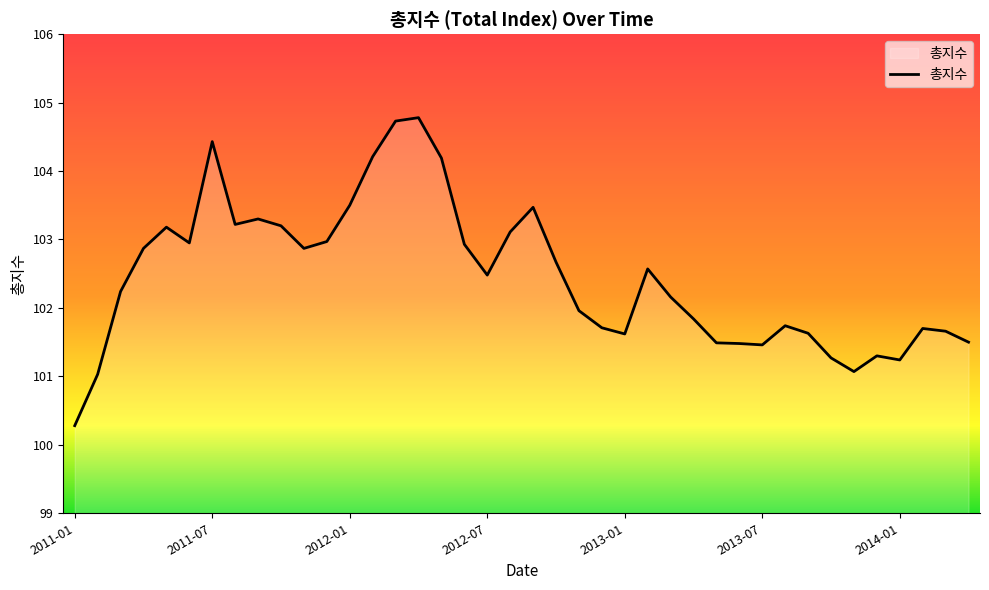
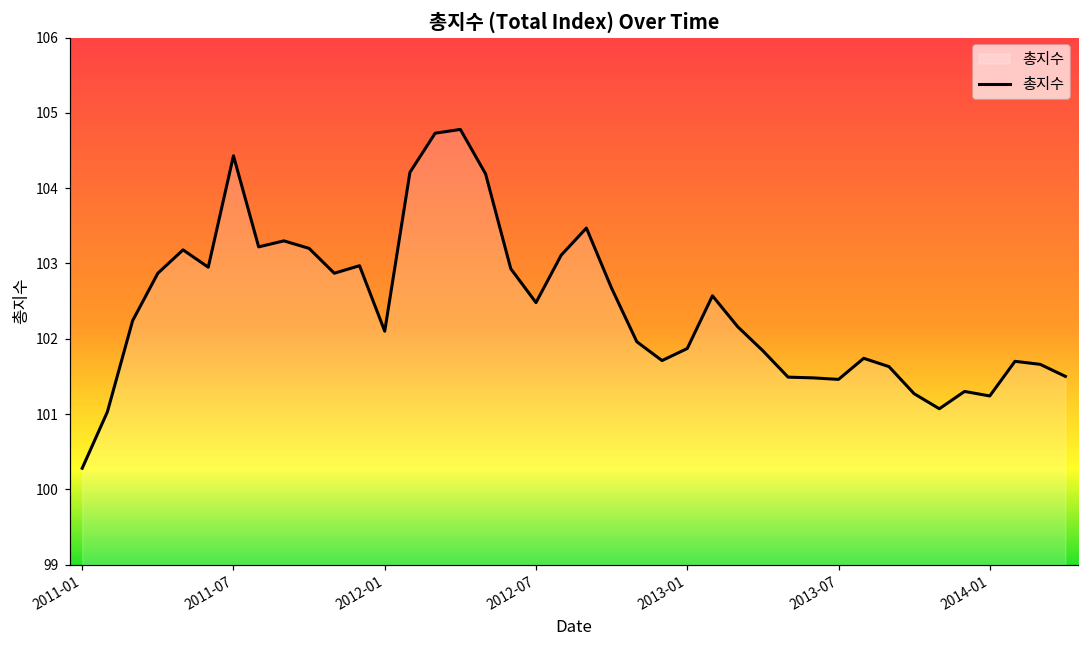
  {
    "2011-01": 100.3,
    "2011-07": 104.4,
-   "2012-01": 103.5,
+   "2012-01": 102.1,
    "2012-07": 102.5,
-   "2013-01": 101.6,
+   "2013-01": 101.9,
    "2013-07": 101.5,
    "2014-01": 101.2
  }
